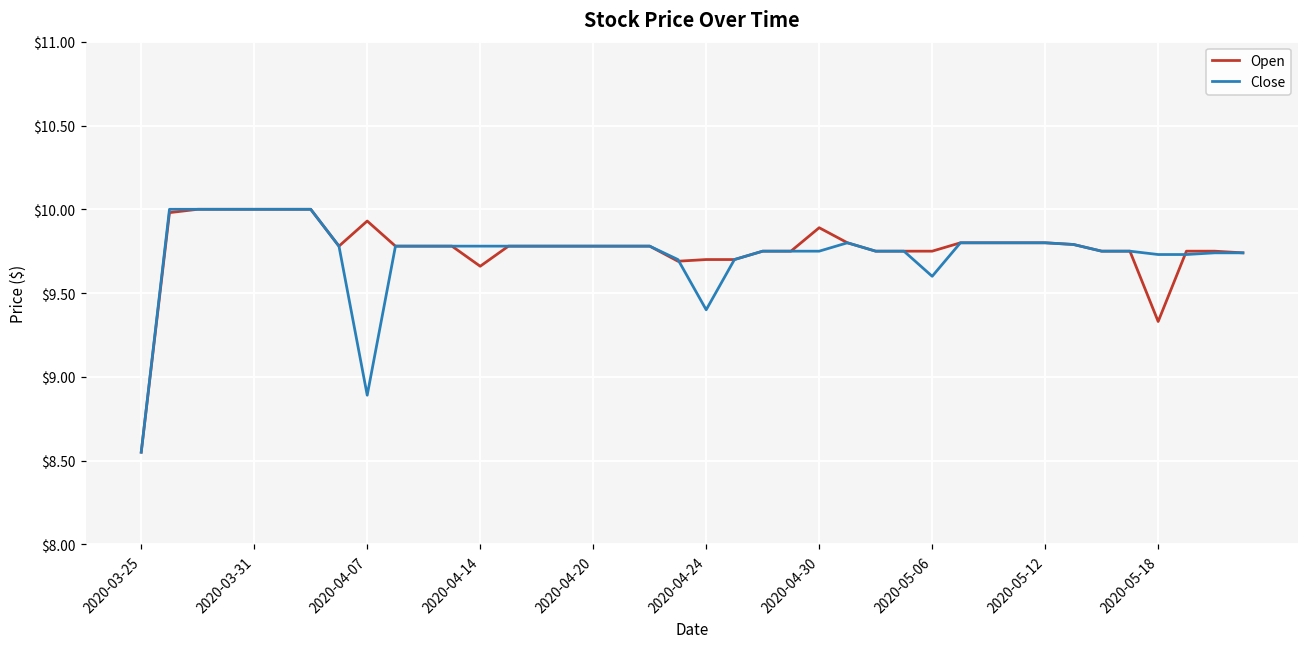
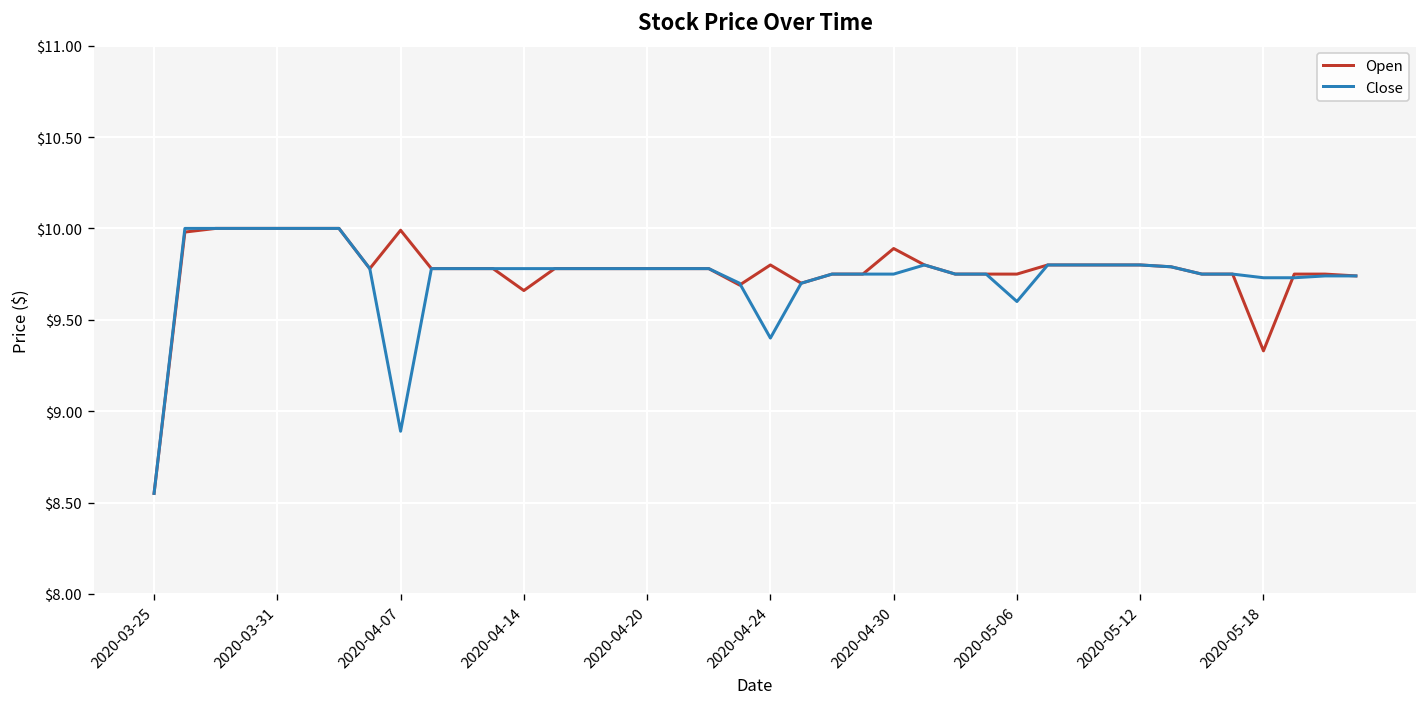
  {
    "Open": {
-     "2020-04-07": "$9.93",
+     "2020-04-07": "$9.99",
      "2020-04-14": "$9.66",
-     "2020-04-24": "$9.7",
+     "2020-04-24": "$9.8",
      "2020-04-30": "$9.89",
      "2020-05-06": "$9.75",
      "2020-05-18": "$9.33"
    },
    "Close": {
      "2020-04-07": "$8.89",
      "2020-04-14": "$9.78",
      "2020-04-24": "$9.40",
      "2020-04-30": "$9.75",
      "2020-05-06": "$9.60",
      "2020-05-18": "$9.73"
    }
  }
